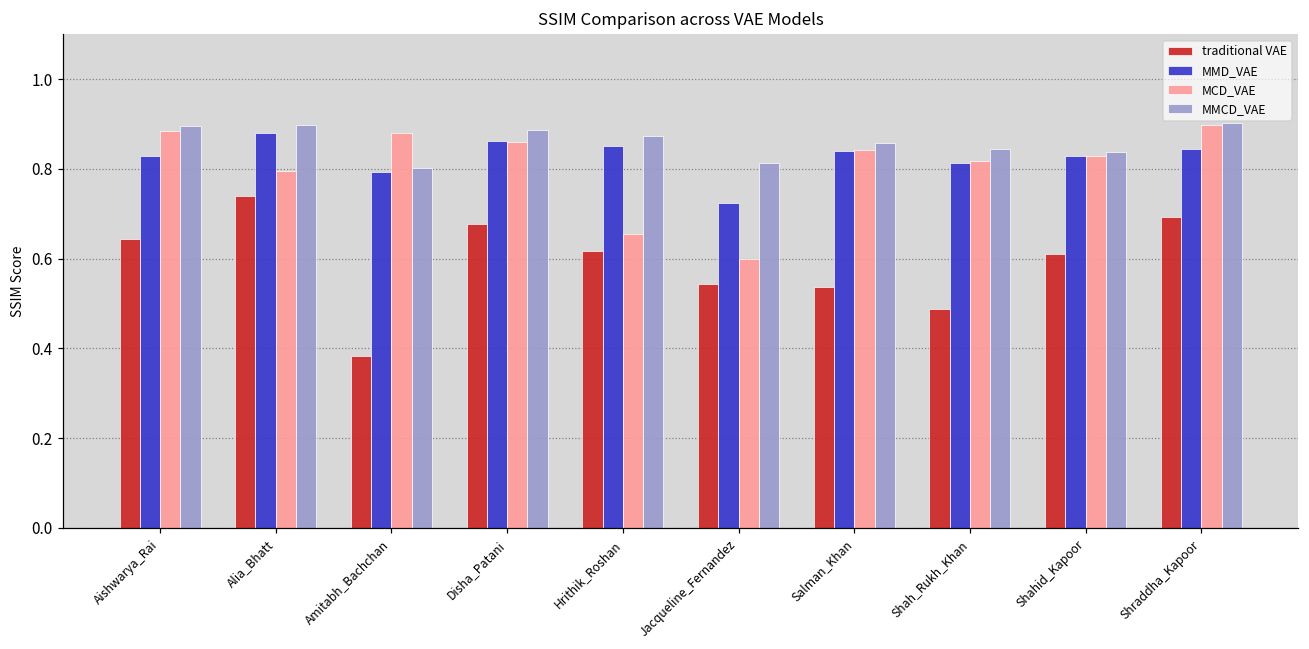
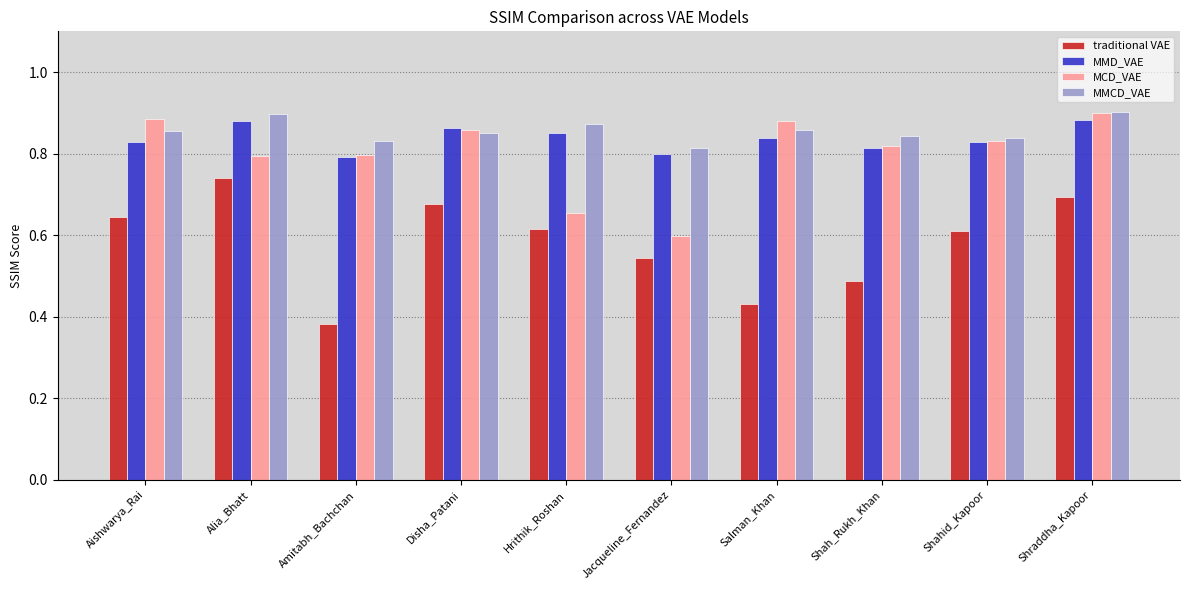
  {
    "traditional VAE": {
      "Aishwarya_Rai": 0.64,
      "Alia_Bhatt": 0.74,
      "Amitabh_Bachchan": 0.38,
      "Disha_Patani": 0.68,
      "Hrithik_Roshan": 0.62,
      "Jacqueline_Fernandez": 0.54,
-     "Salman_Khan": 0.54,
+     "Salman_Khan": 0.43,
      "Shah_Rukh_Khan": 0.49,
      "Shahid_Kapoor": 0.61,
      "Shraddha_Kapoor": 0.69
    },
    "MMD_VAE": {
      "Aishwarya_Rai": 0.83,
      "Alia_Bhatt": 0.88,
      "Amitabh_Bachchan": 0.79,
      "Disha_Patani": 0.86,
      "Hrithik_Roshan": 0.85,
-     "Jacqueline_Fernandez": 0.72,
+     "Jacqueline_Fernandez": 0.80,
      "Salman_Khan": 0.84,
      "Shah_Rukh_Khan": 0.81,
      "Shahid_Kapoor": 0.83,
-     "Shraddha_Kapoor": 0.85
+     "Shraddha_Kapoor": 0.88
    },
    "MCD_VAE": {
      "Aishwarya_Rai": 0.89,
      "Alia_Bhatt": 0.79,
-     "Amitabh_Bachchan": 0.88,
+     "Amitabh_Bachchan": 0.80,
      "Disha_Patani": 0.86,
      "Hrithik_Roshan": 0.65,
      "Jacqueline_Fernandez": 0.60,
-     "Salman_Khan": 0.84,
+     "Salman_Khan": 0.88,
      "Shah_Rukh_Khan": 0.82,
      "Shahid_Kapoor": 0.83,
      "Shraddha_Kapoor": 0.90
    },
    "MMCD_VAE": {
-     "Aishwarya_Rai": 0.90,
+     "Aishwarya_Rai": 0.86,
      "Alia_Bhatt": 0.90,
-     "Amitabh_Bachchan": 0.80,
-     "Disha_Patani": 0.89,
+     "Amitabh_Bachchan": 0.83,
+     "Disha_Patani": 0.85,
      "Hrithik_Roshan": 0.87,
      "Jacqueline_Fernandez": 0.81,
      "Salman_Khan": 0.86,
      "Shah_Rukh_Khan": 0.84,
      "Shahid_Kapoor": 0.84,
      "Shraddha_Kapoor": 0.90
    }
  }
